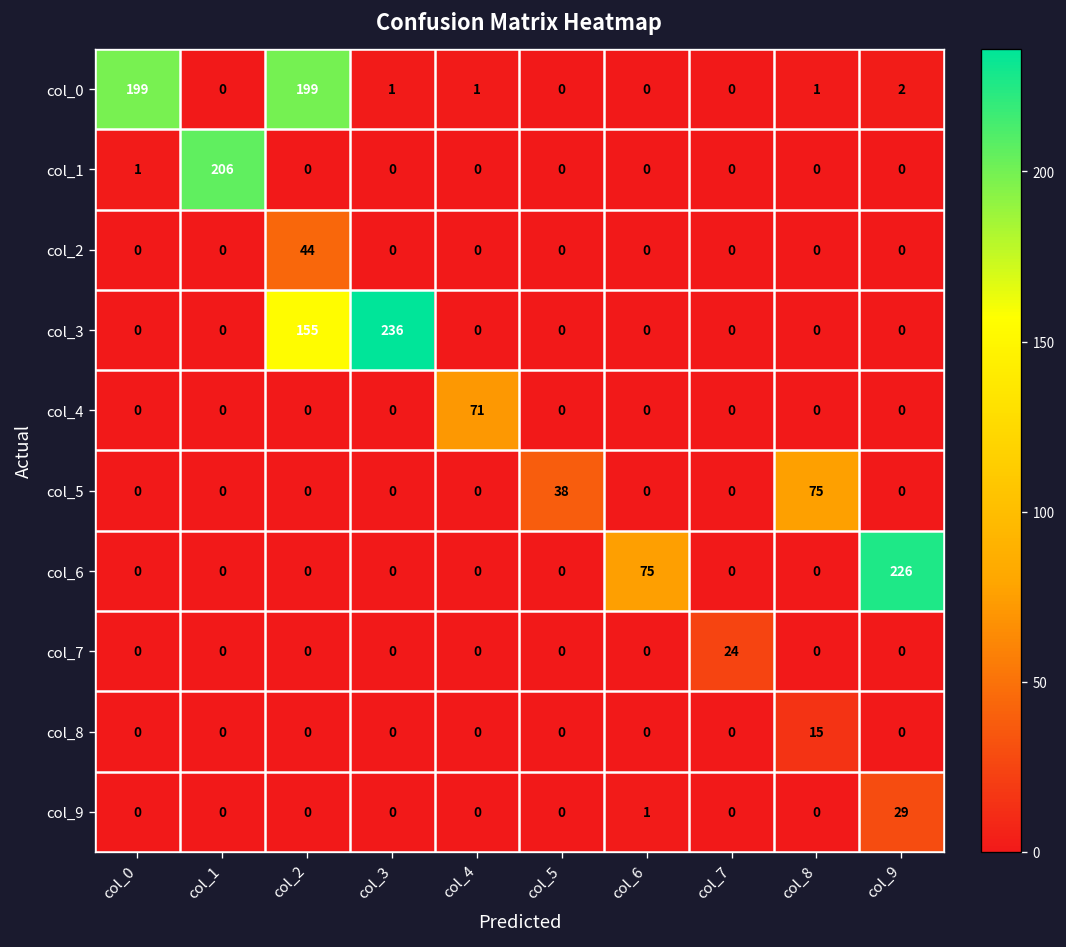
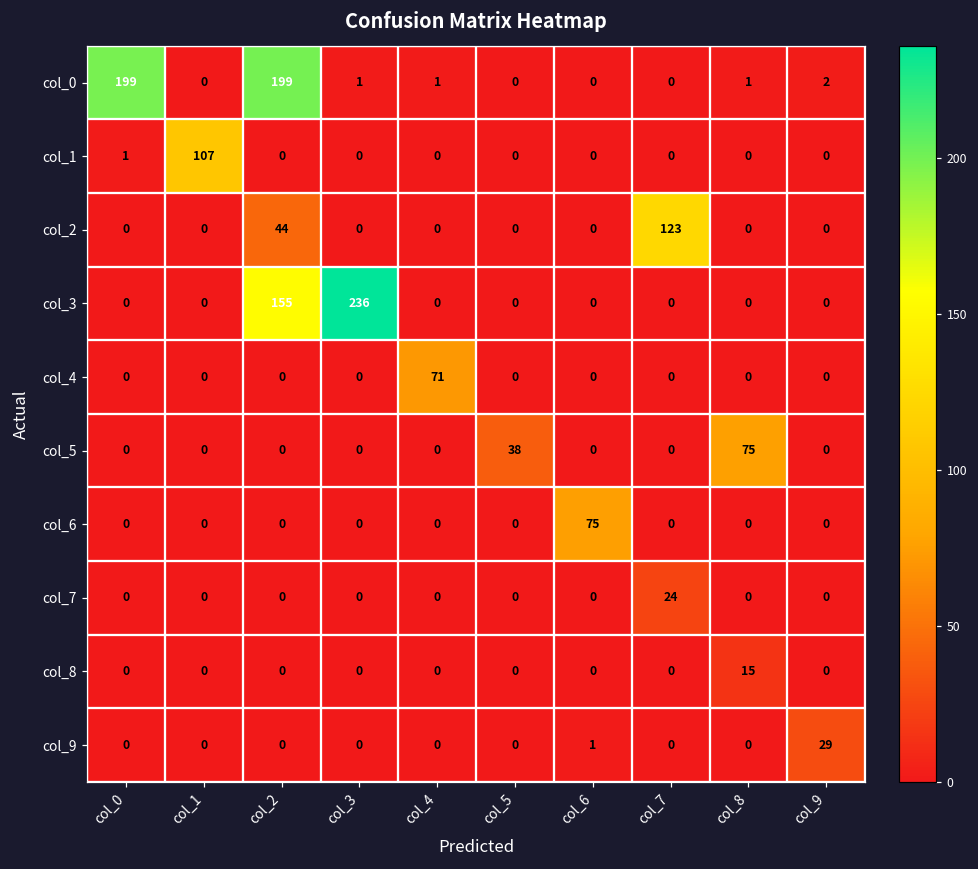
  {
    "col_0": {
      "col_0": 199,
      "col_1": 0,
      "col_2": 199,
      "col_3": 1,
      "col_4": 1,
      "col_5": 0,
      "col_6": 0,
      "col_7": 0,
      "col_8": 1,
      "col_9": 2
    },
    "col_1": {
      "col_0": 1,
-     "col_1": 206,
+     "col_1": 107,
      "col_2": 0,
      "col_3": 0,
      "col_4": 0,
      "col_5": 0,
      "col_6": 0,
      "col_7": 0,
      "col_8": 0,
      "col_9": 0
    },
    "col_2": {
      "col_0": 0,
      "col_1": 0,
      "col_2": 44,
      "col_3": 0,
      "col_4": 0,
      "col_5": 0,
      "col_6": 0,
-     "col_7": 0,
+     "col_7": 123,
      "col_8": 0,
      "col_9": 0
    },
    "col_3": {
      "col_0": 0,
      "col_1": 0,
      "col_2": 155,
      "col_3": 236,
      "col_4": 0,
      "col_5": 0,
      "col_6": 0,
      "col_7": 0,
      "col_8": 0,
      "col_9": 0
    },
    "col_4": {
      "col_0": 0,
      "col_1": 0,
      "col_2": 0,
      "col_3": 0,
      "col_4": 71,
      "col_5": 0,
      "col_6": 0,
      "col_7": 0,
      "col_8": 0,
      "col_9": 0
    },
    "col_5": {
      "col_0": 0,
      "col_1": 0,
      "col_2": 0,
      "col_3": 0,
      "col_4": 0,
      "col_5": 38,
      "col_6": 0,
      "col_7": 0,
      "col_8": 75,
      "col_9": 0
    },
    "col_6": {
      "col_0": 0,
      "col_1": 0,
      "col_2": 0,
      "col_3": 0,
      "col_4": 0,
      "col_5": 0,
      "col_6": 75,
      "col_7": 0,
      "col_8": 0,
-     "col_9": 226
+     "col_9": 0
    },
    "col_7": {
      "col_0": 0,
      "col_1": 0,
      "col_2": 0,
      "col_3": 0,
      "col_4": 0,
      "col_5": 0,
      "col_6": 0,
      "col_7": 24,
      "col_8": 0,
      "col_9": 0
    },
    "col_8": {
      "col_0": 0,
      "col_1": 0,
      "col_2": 0,
      "col_3": 0,
      "col_4": 0,
      "col_5": 0,
      "col_6": 0,
      "col_7": 0,
      "col_8": 15,
      "col_9": 0
    },
    "col_9": {
      "col_0": 0,
      "col_1": 0,
      "col_2": 0,
      "col_3": 0,
      "col_4": 0,
      "col_5": 0,
      "col_6": 1,
      "col_7": 0,
      "col_8": 0,
      "col_9": 29
    }
  }
